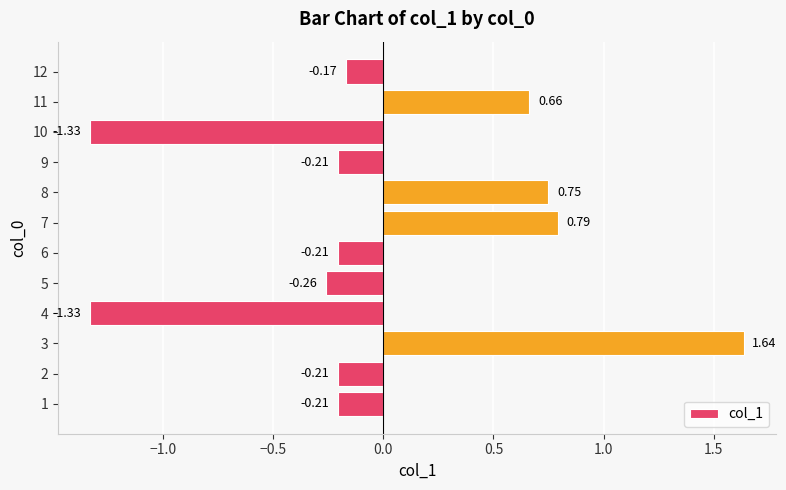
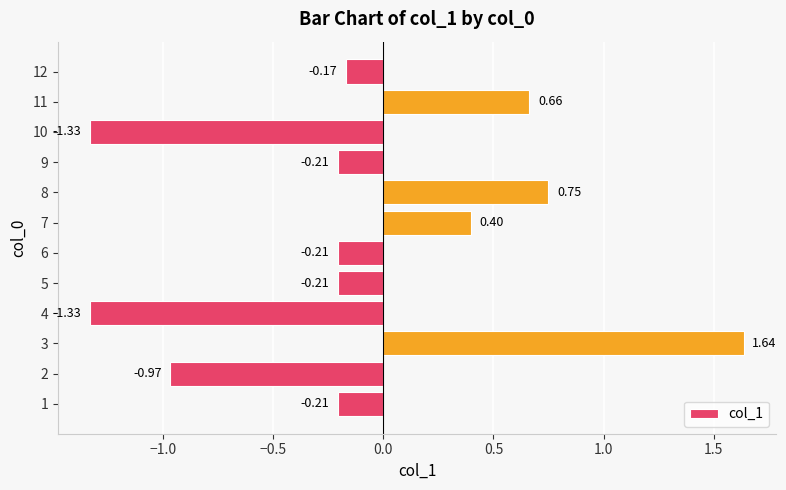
  {
    "12": -0.17,
    "11": 0.66,
    "10": -1.33,
    "9": -0.21,
    "8": 0.75,
-   "7": 0.79,
+   "7": 0.40,
    "6": -0.21,
-   "5": -0.26,
+   "5": -0.21,
    "4": -1.33,
    "3": 1.64,
-   "2": -0.21,
+   "2": -0.97,
    "1": -0.21
  }
